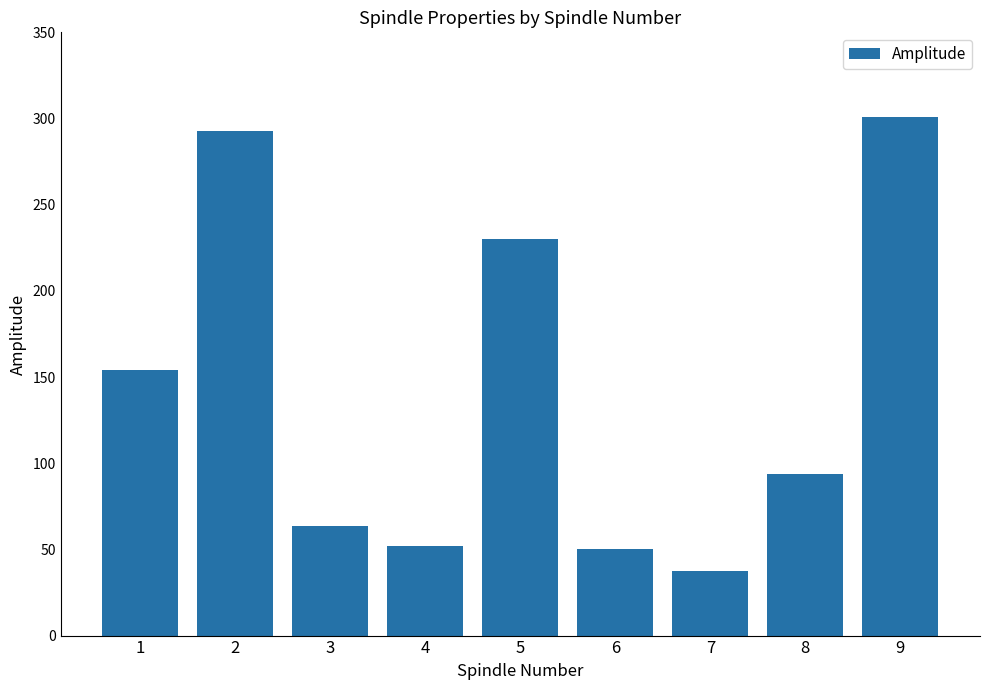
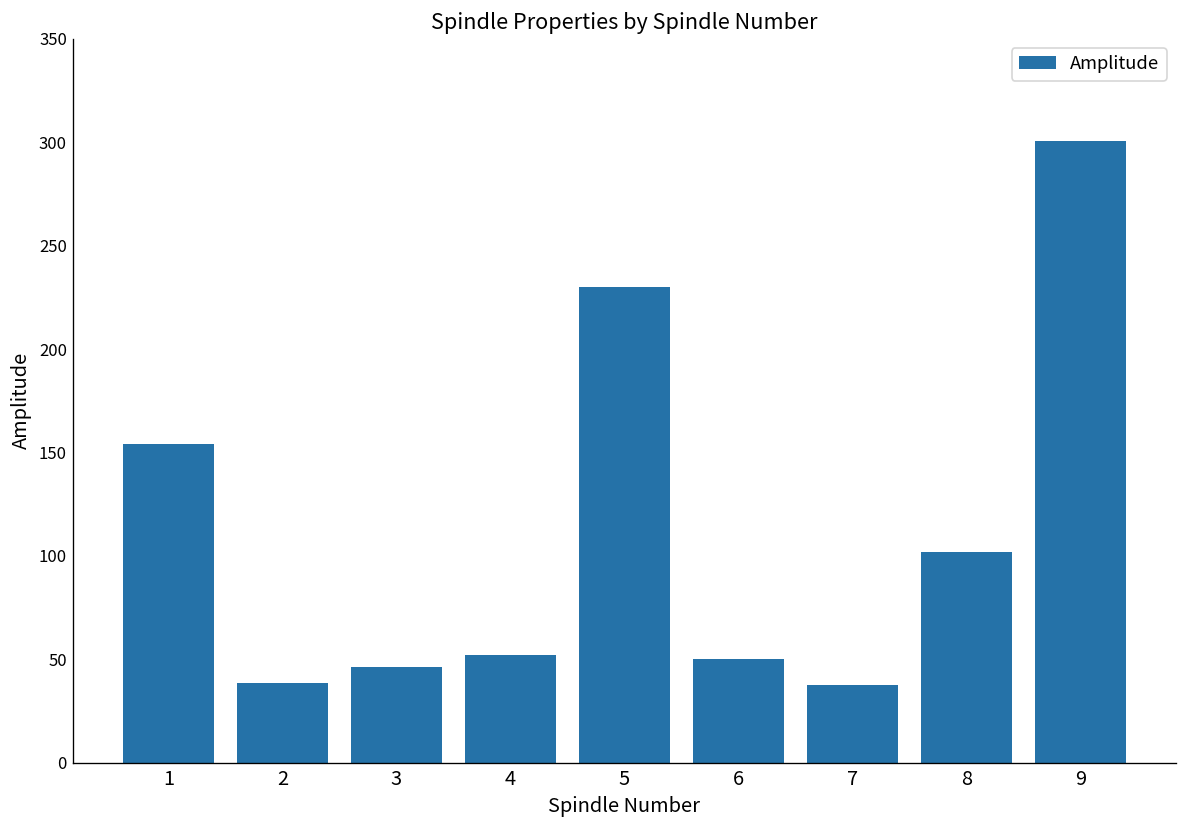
  {
    "1": 154,
-   "2": 293,
-   "3": 64,
+   "2": 39,
+   "3": 46,
    "4": 52,
    "5": 230,
    "6": 50,
    "7": 37,
-   "8": 94,
+   "8": 102,
    "9": 301
  }
